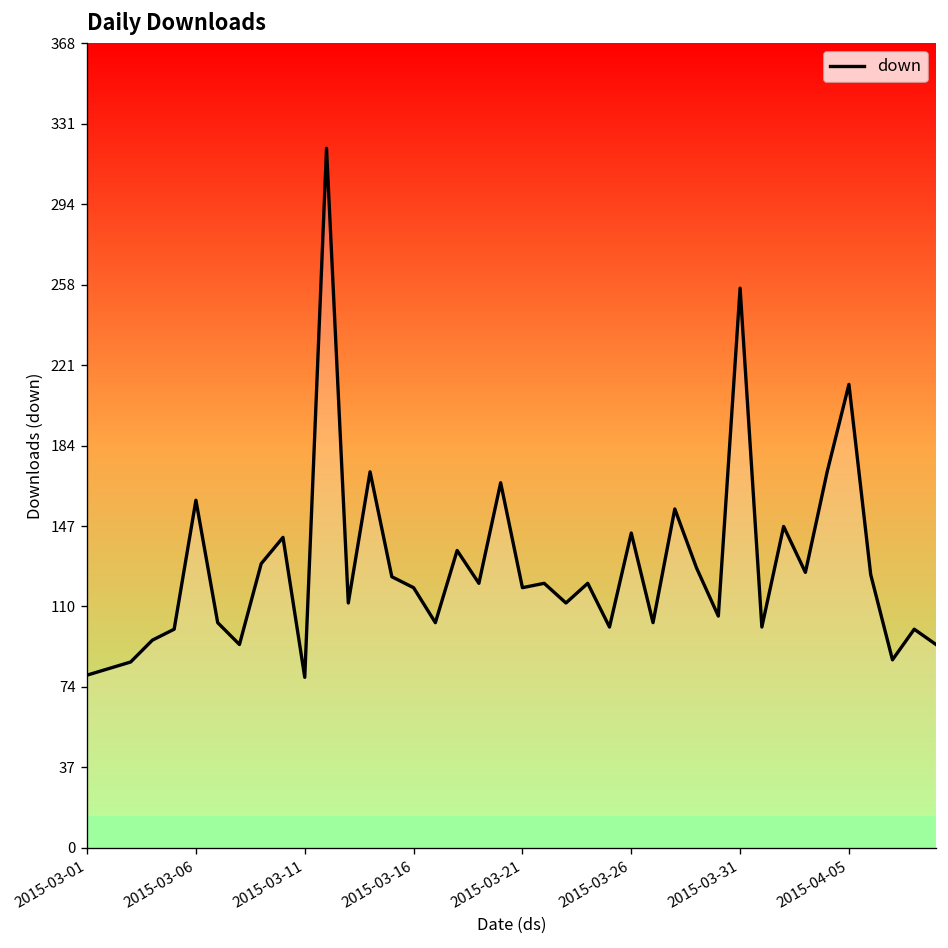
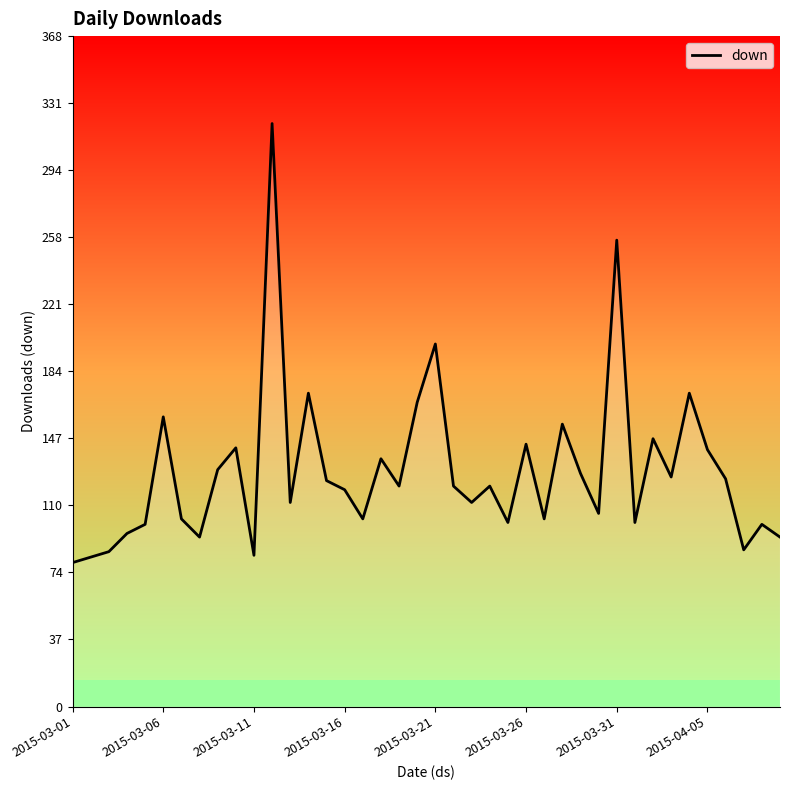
  {
    "down": {
      "2015-03-06": 159,
-     "2015-03-11": 78,
+     "2015-03-11": 83,
      "2015-03-16": 119,
-     "2015-03-21": 119,
+     "2015-03-21": 199,
      "2015-03-26": 144,
      "2015-03-31": 256,
-     "2015-04-05": 212
+     "2015-04-05": 141
    }
  }
